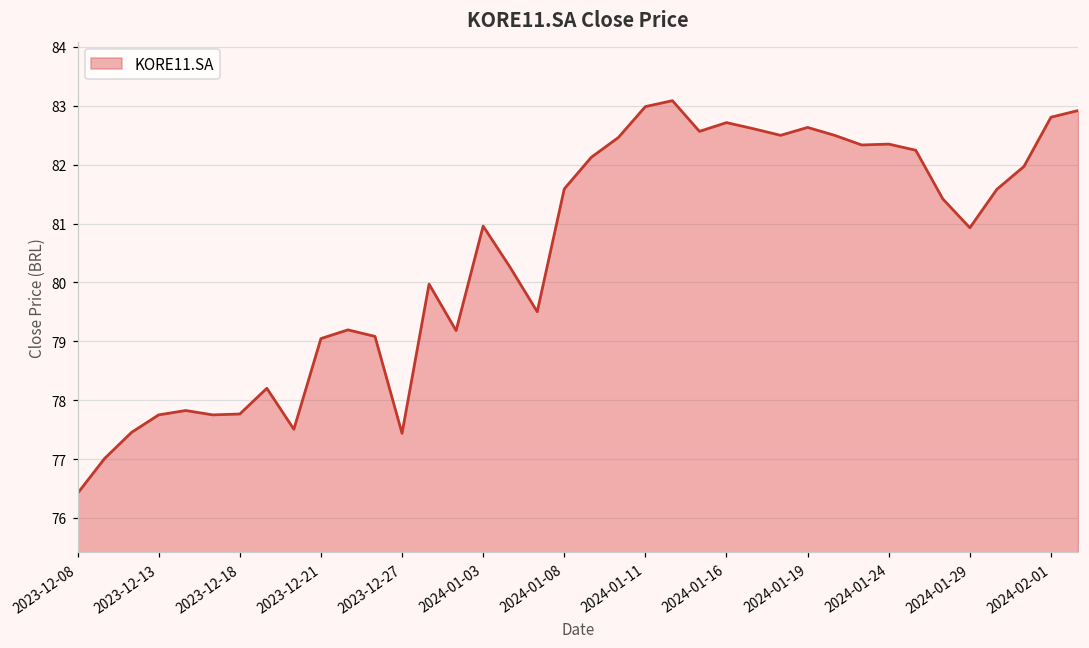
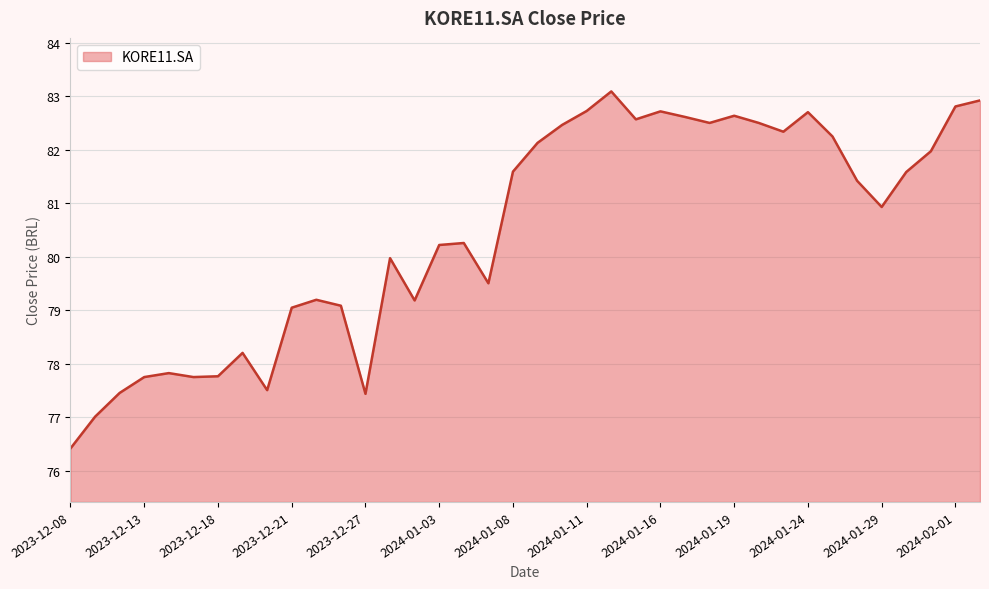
  {
    "2023-12-08": 76.4,
    "2023-12-13": 77.8,
    "2023-12-18": 77.8,
    "2023-12-21": 79.0,
    "2023-12-27": 77.4,
-   "2024-01-03": 81.0,
+   "2024-01-03": 80.2,
    "2024-01-08": 81.6,
-   "2024-01-11": 83.0,
+   "2024-01-11": 82.7,
    "2024-01-16": 82.7,
    "2024-01-19": 82.6,
-   "2024-01-24": 82.3,
+   "2024-01-24": 82.7,
    "2024-01-29": 80.9,
    "2024-02-01": 82.8
  }
